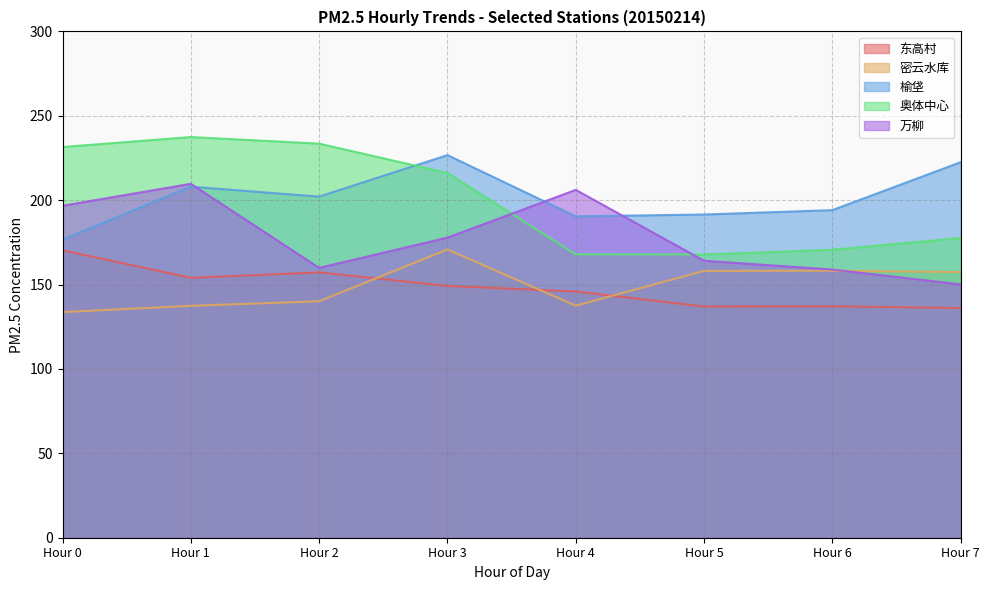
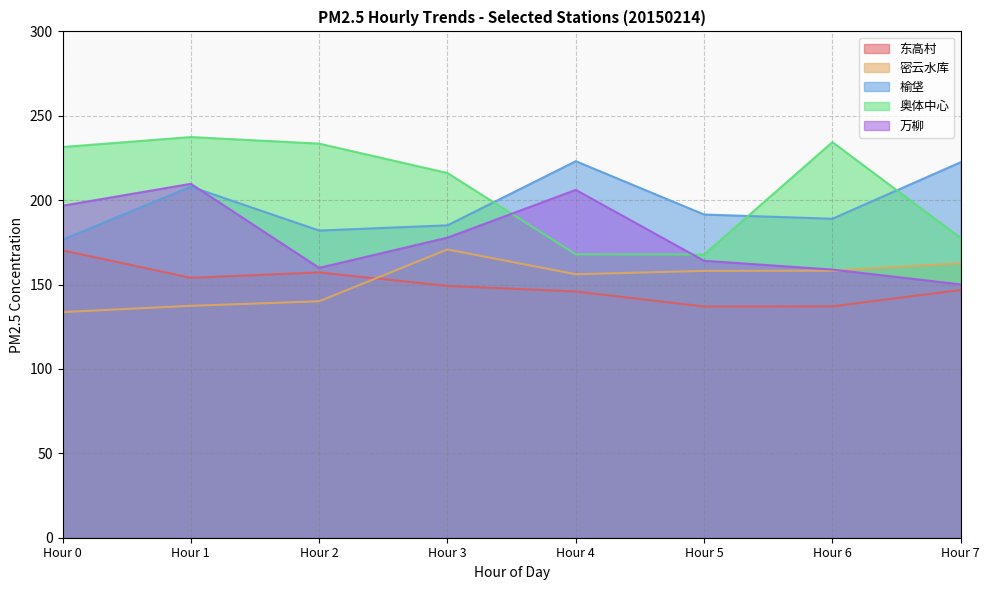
  {
    "东高村": {
      "Hour 0": 170,
      "Hour 1": 154,
      "Hour 2": 157,
      "Hour 3": 149,
      "Hour 4": 146,
      "Hour 5": 137,
      "Hour 6": 137,
-     "Hour 7": 136
+     "Hour 7": 147
    },
    "密云水库": {
      "Hour 0": 134,
      "Hour 1": 137,
      "Hour 2": 140,
      "Hour 3": 171,
-     "Hour 4": 138,
+     "Hour 4": 156,
      "Hour 5": 158,
-     "Hour 7": 157
+     "Hour 7": 163
    },
    "榆垡": {
      "Hour 0": 177,
      "Hour 1": 208,
-     "Hour 2": 202,
-     "Hour 3": 227,
-     "Hour 4": 190,
+     "Hour 2": 182,
+     "Hour 3": 185,
+     "Hour 4": 223,
      "Hour 5": 192,
-     "Hour 6": 194,
+     "Hour 6": 189,
      "Hour 7": 223
    },
    "奥体中心": {
      "Hour 0": 232,
      "Hour 1": 237,
      "Hour 2": 234,
      "Hour 3": 216,
      "Hour 4": 168,
      "Hour 5": 168,
-     "Hour 6": 171,
+     "Hour 6": 234,
      "Hour 7": 178
    },
    "万柳": {
      "Hour 0": 197,
      "Hour 1": 210,
      "Hour 2": 160,
      "Hour 3": 178,
      "Hour 4": 206,
      "Hour 5": 164,
      "Hour 7": 150
    }
  }
